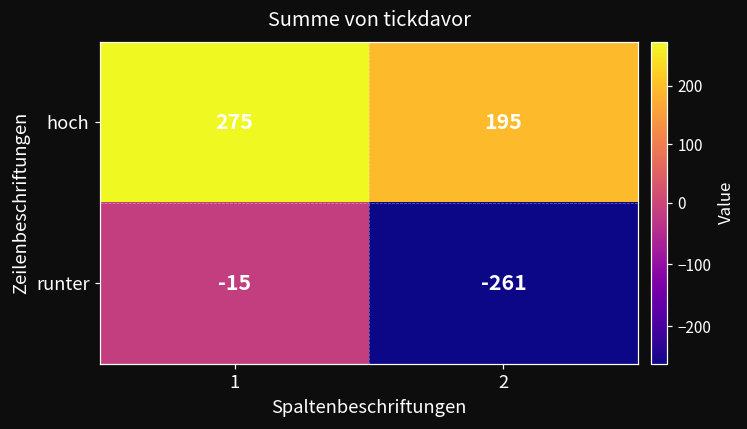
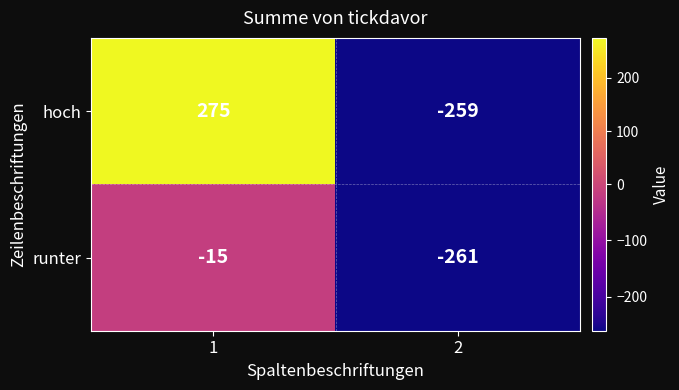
  {
    "hoch": {
      "1": 275,
-     "2": 195
+     "2": -259
    },
    "runter": {
      "1": -15,
      "2": -261
    }
  }
